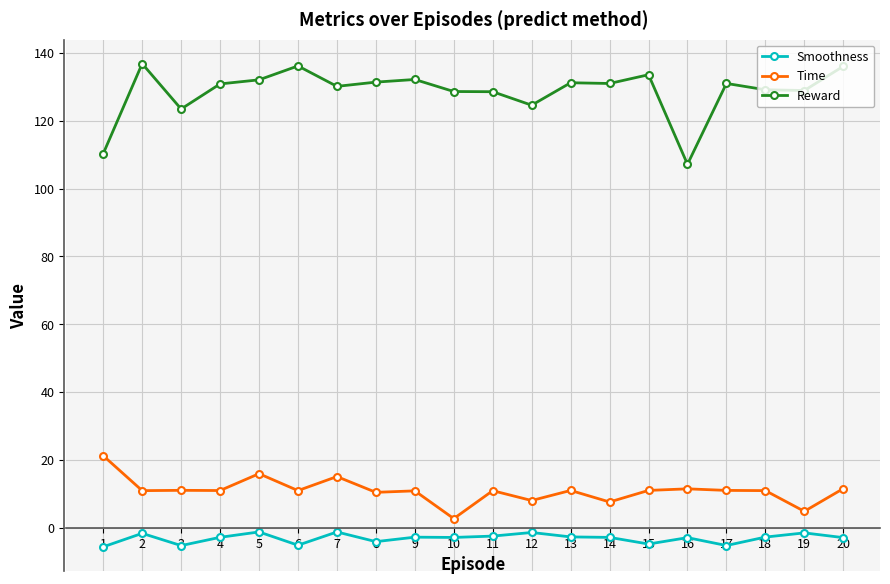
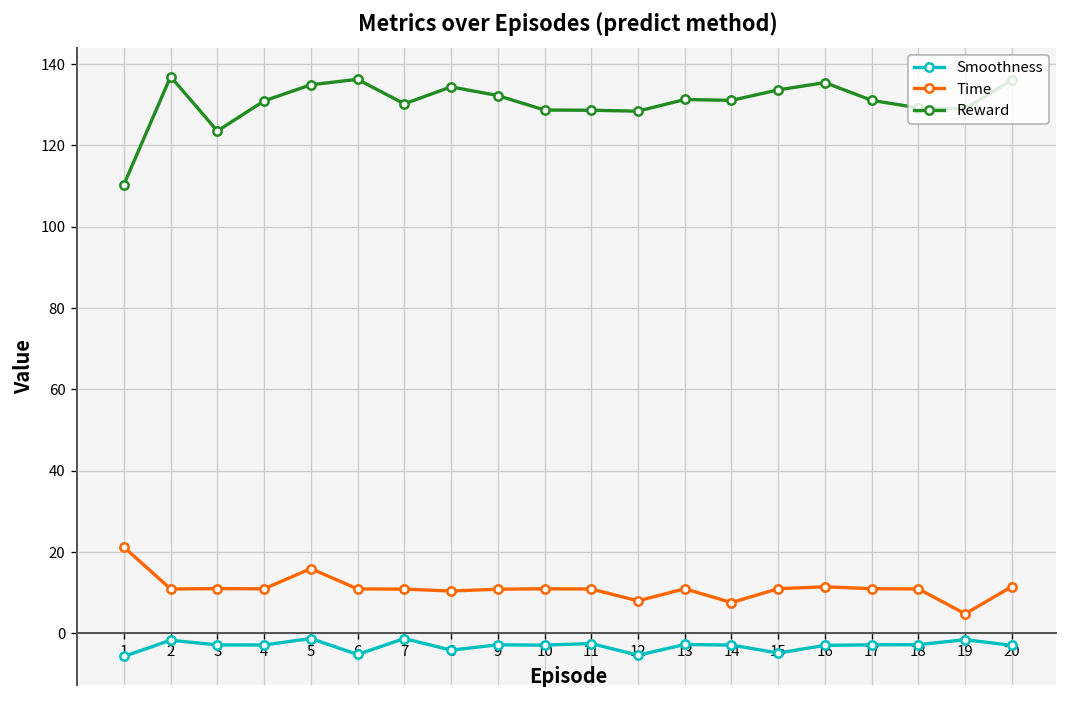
  {
    "Smoothness": {
      "1": -6,
      "2": -2,
-     "3": -5,
+     "3": -3,
      "4": -3,
      "5": -1,
      "6": -5,
      "7": -1,
      "8": -4,
      "9": -3,
      "10": -3,
      "11": -2,
-     "12": -1,
+     "12": -5,
      "13": -3,
      "14": -3,
      "15": -5,
      "16": -3,
-     "17": -5,
+     "17": -3,
      "18": -3,
      "19": -2,
      "20": -3
    },
    "Time": {
      "1": 21,
      "2": 11,
      "3": 11,
      "4": 11,
      "5": 16,
      "6": 11,
-     "7": 15,
+     "7": 11,
      "8": 10,
      "9": 11,
-     "10": 3,
+     "10": 11,
      "11": 11,
      "12": 8,
      "13": 11,
      "14": 8,
      "15": 11,
      "16": 11,
      "17": 11,
      "18": 11,
      "19": 5,
      "20": 12
    },
    "Reward": {
      "1": 110,
      "2": 137,
      "3": 123,
      "4": 131,
-     "5": 132,
+     "5": 135,
      "6": 136,
      "7": 130,
-     "8": 131,
+     "8": 134,
      "9": 132,
      "10": 129,
      "11": 129,
-     "12": 125,
+     "12": 128,
      "13": 131,
      "14": 131,
      "15": 134,
-     "16": 107,
+     "16": 135,
      "17": 131
    }
  }
